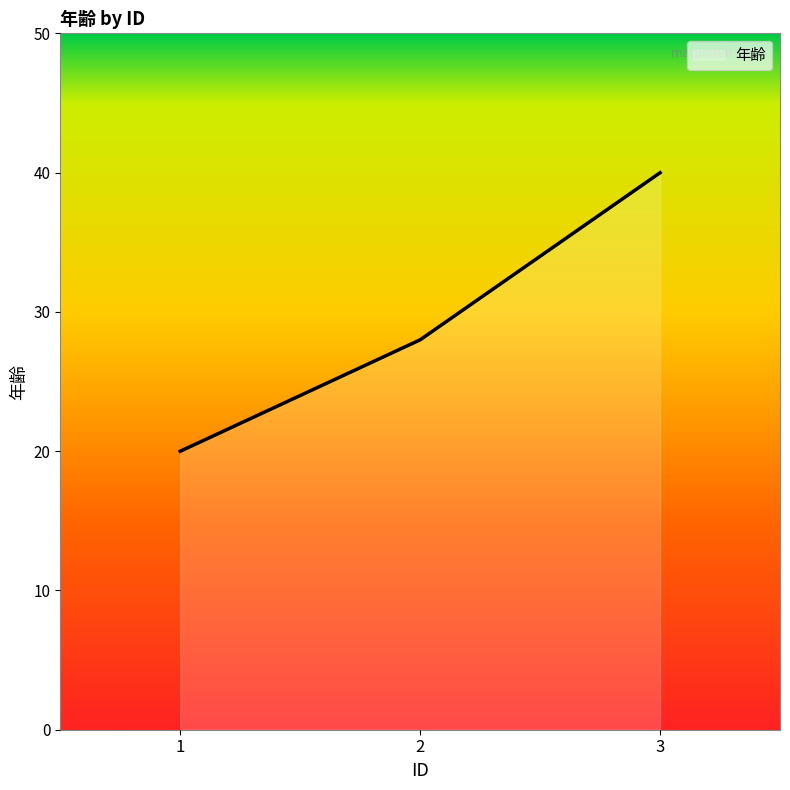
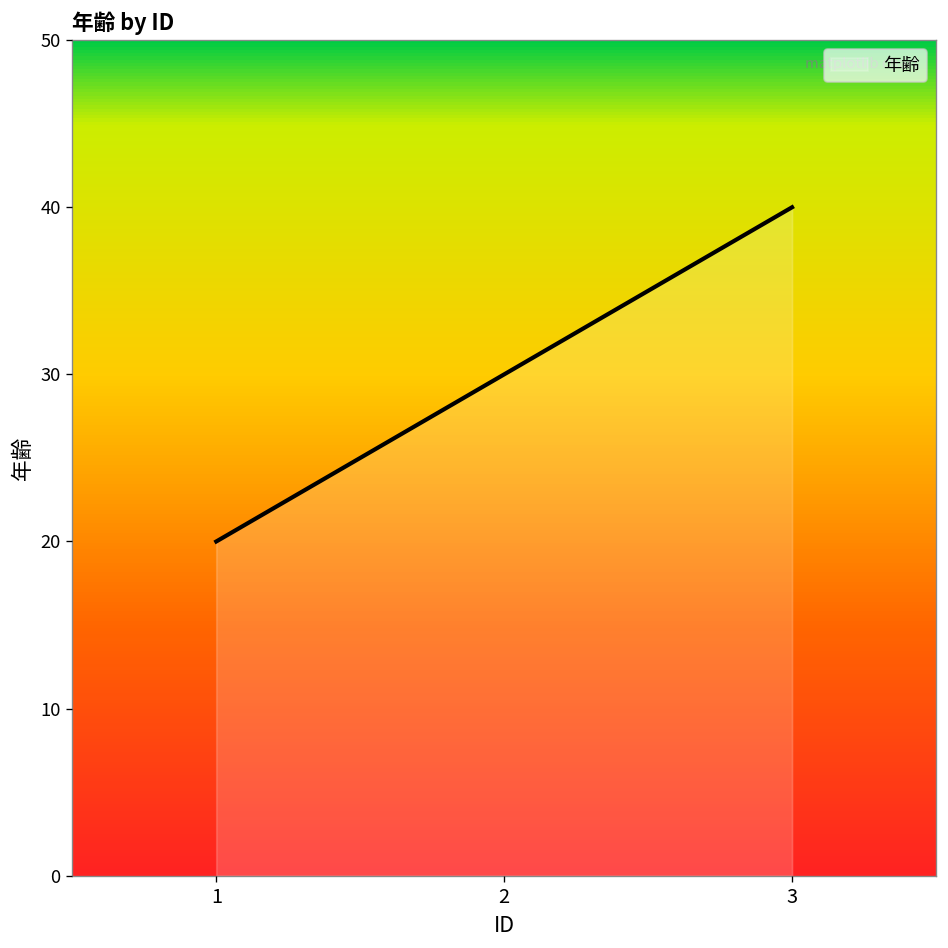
  {
    "1": 20,
-   "2": 28,
+   "2": 30,
    "3": 40
  }
